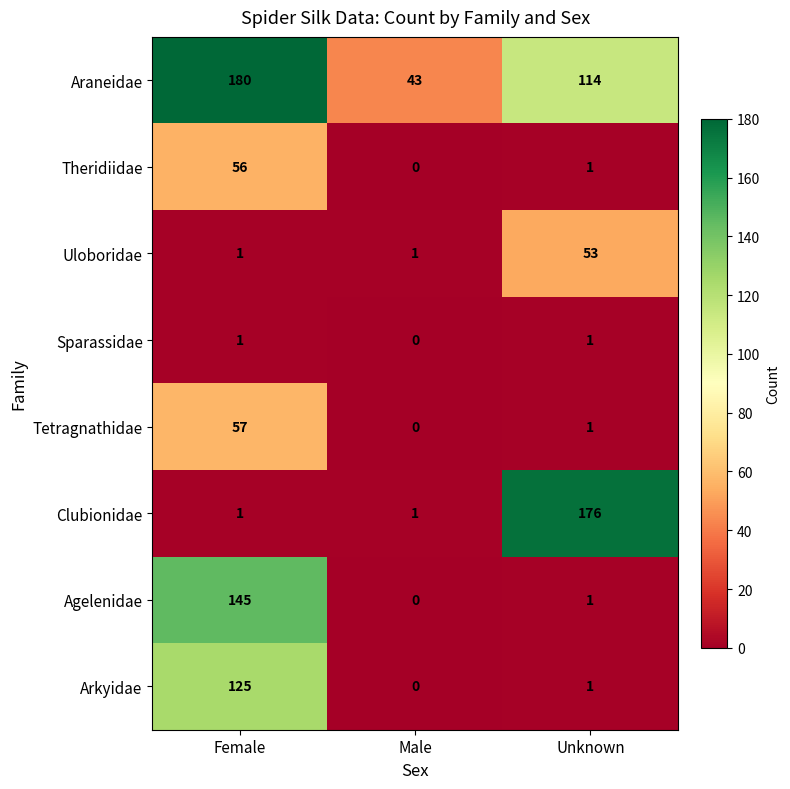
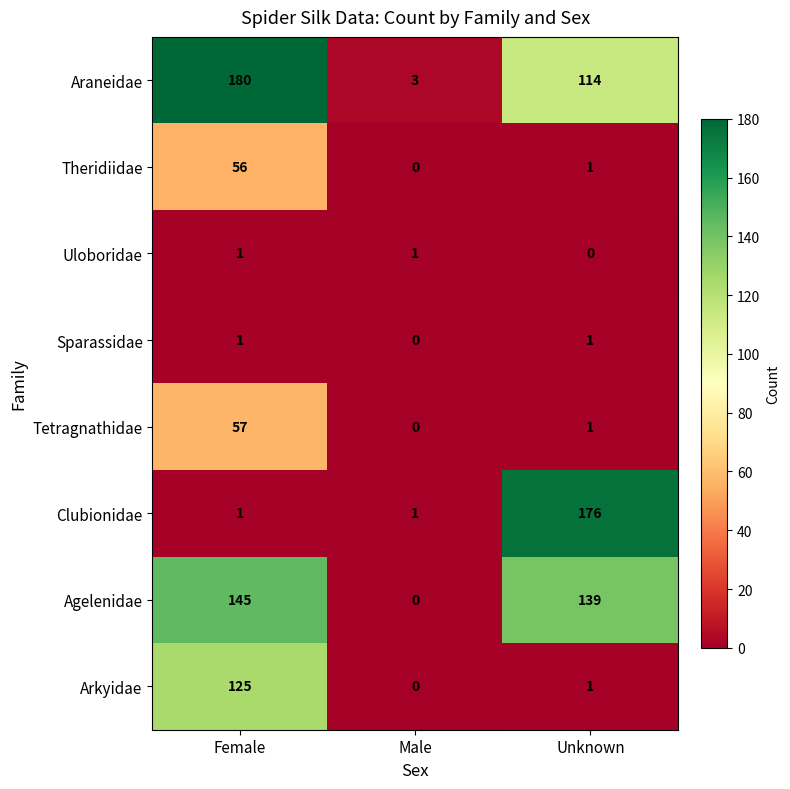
  {
    "Araneidae": {
      "Female": 180,
-     "Male": 43,
+     "Male": 3,
      "Unknown": 114
    },
    "Theridiidae": {
      "Female": 56,
      "Male": 0,
      "Unknown": 1
    },
    "Uloboridae": {
      "Female": 1,
      "Male": 1,
-     "Unknown": 53
+     "Unknown": 0
    },
    "Sparassidae": {
      "Female": 1,
      "Male": 0,
      "Unknown": 1
    },
    "Tetragnathidae": {
      "Female": 57,
      "Male": 0,
      "Unknown": 1
    },
    "Clubionidae": {
      "Female": 1,
      "Male": 1,
      "Unknown": 176
    },
    "Agelenidae": {
      "Female": 145,
      "Male": 0,
-     "Unknown": 1
+     "Unknown": 139
    },
    "Arkyidae": {
      "Female": 125,
      "Male": 0,
      "Unknown": 1
    }
  }
